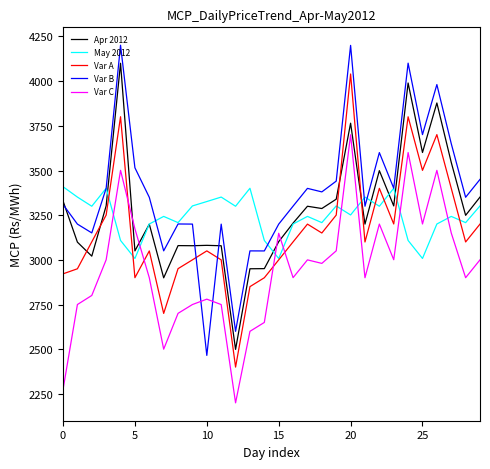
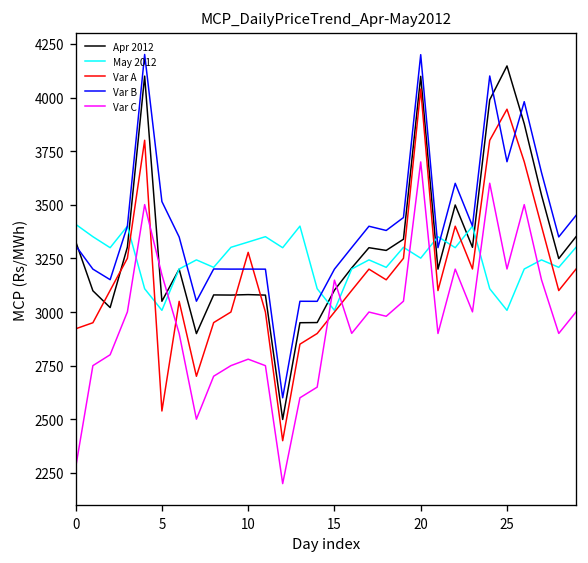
  {
    "Apr 2012": {
      "0": 3330,
      "5": 3050,
      "10": 3080,
      "15": 3100,
-     "20": 3760,
-     "25": 3600
+     "20": 4100,
+     "25": 4150
    },
    "May 2012": {
      "0": 3410,
      "5": 3010,
      "10": 3330,
      "20": 3250,
      "25": 3010
    },
    "Var A": {
      "0": 2920,
-     "5": 2900,
-     "10": 3050,
+     "5": 2540,
+     "10": 3280,
      "20": 4040,
-     "25": 3500
+     "25": 3950
    },
    "Var B": {
      "0": 3310,
      "5": 3520,
-     "10": 2470,
+     "10": 3200,
      "15": 3200,
      "20": 4200,
      "25": 3700
    },
    "Var C": {
      "0": 2270,
      "5": 3170,
      "10": 2780,
      "15": 3150,
      "20": 3700,
      "25": 3200
    }
  }
